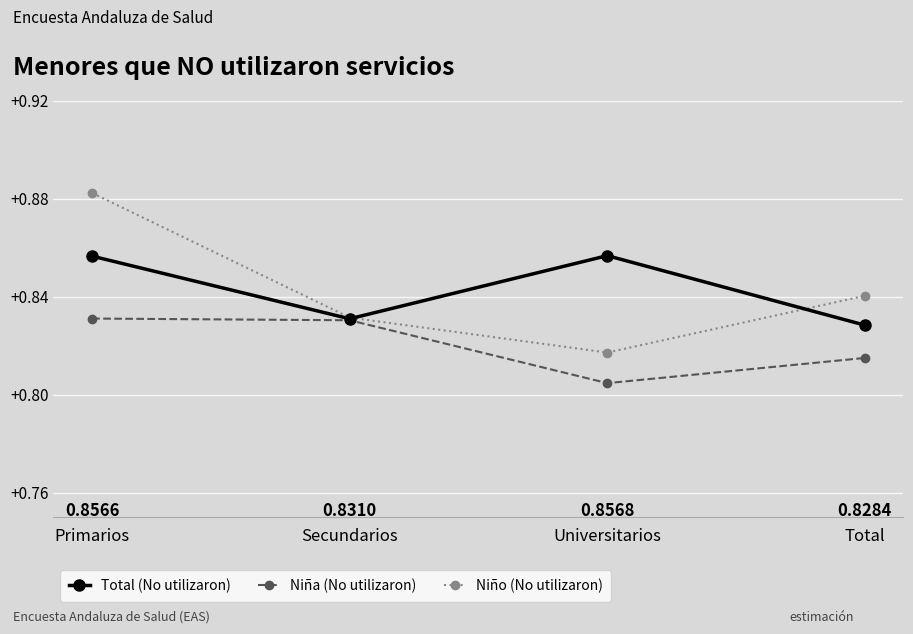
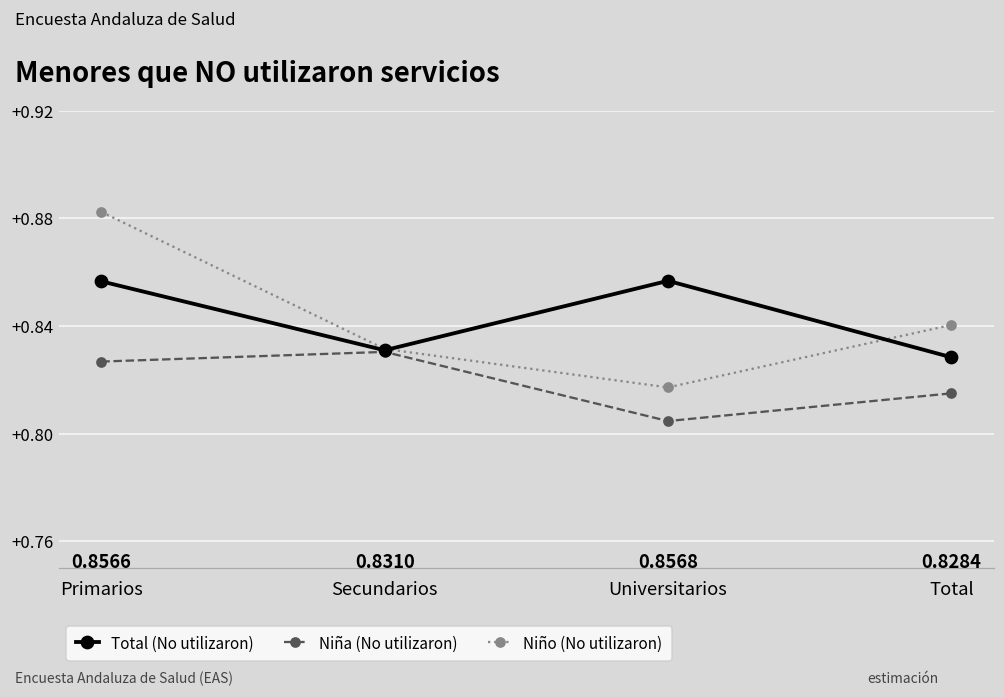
  {
    "Total (No utilizaron)": {
      "Primarios": "+0.857",
      "Universitarios": "+0.857",
      "Total": "+0.828"
    },
    "Niña (No utilizaron)": {
-     "Primarios": "+0.831",
+     "Primarios": "+0.827",
      "Universitarios": "+0.805",
      "Total": "+0.815"
    },
    "Niño (No utilizaron)": {
      "Primarios": "+0.882",
      "Universitarios": "+0.817",
      "Total": "+0.840"
    }
  }
